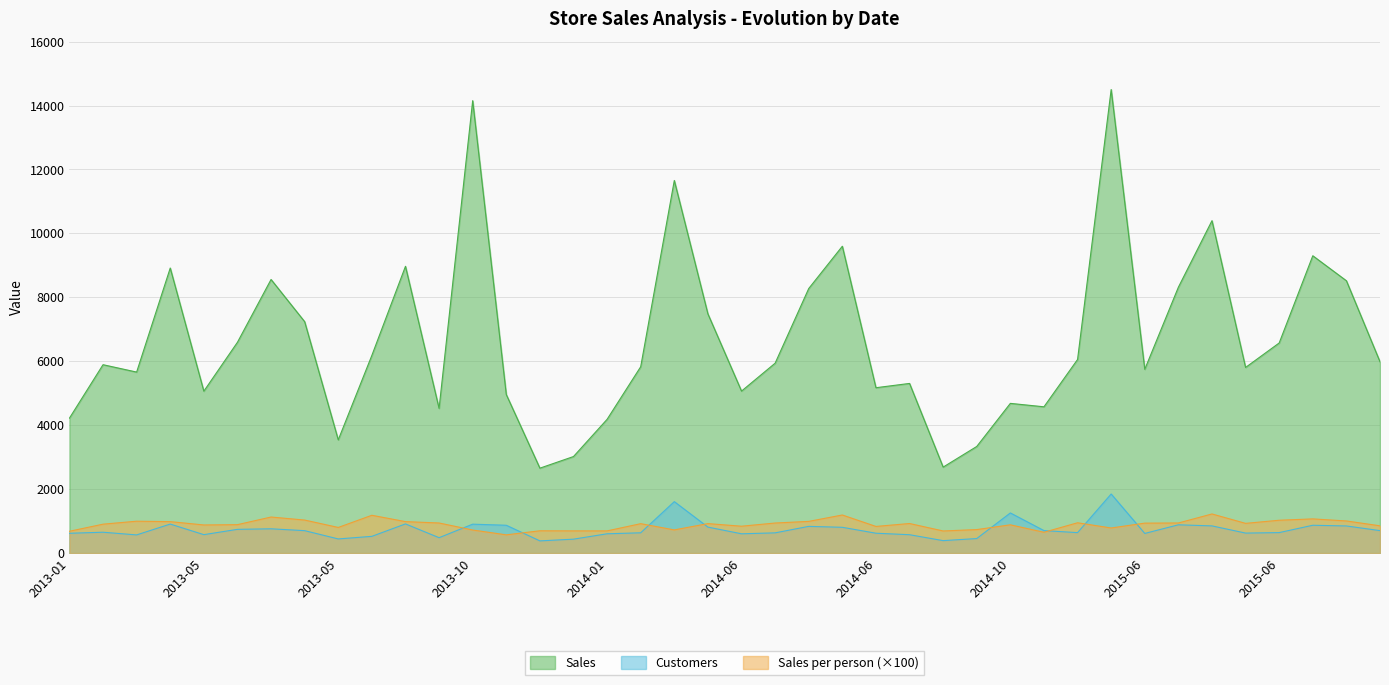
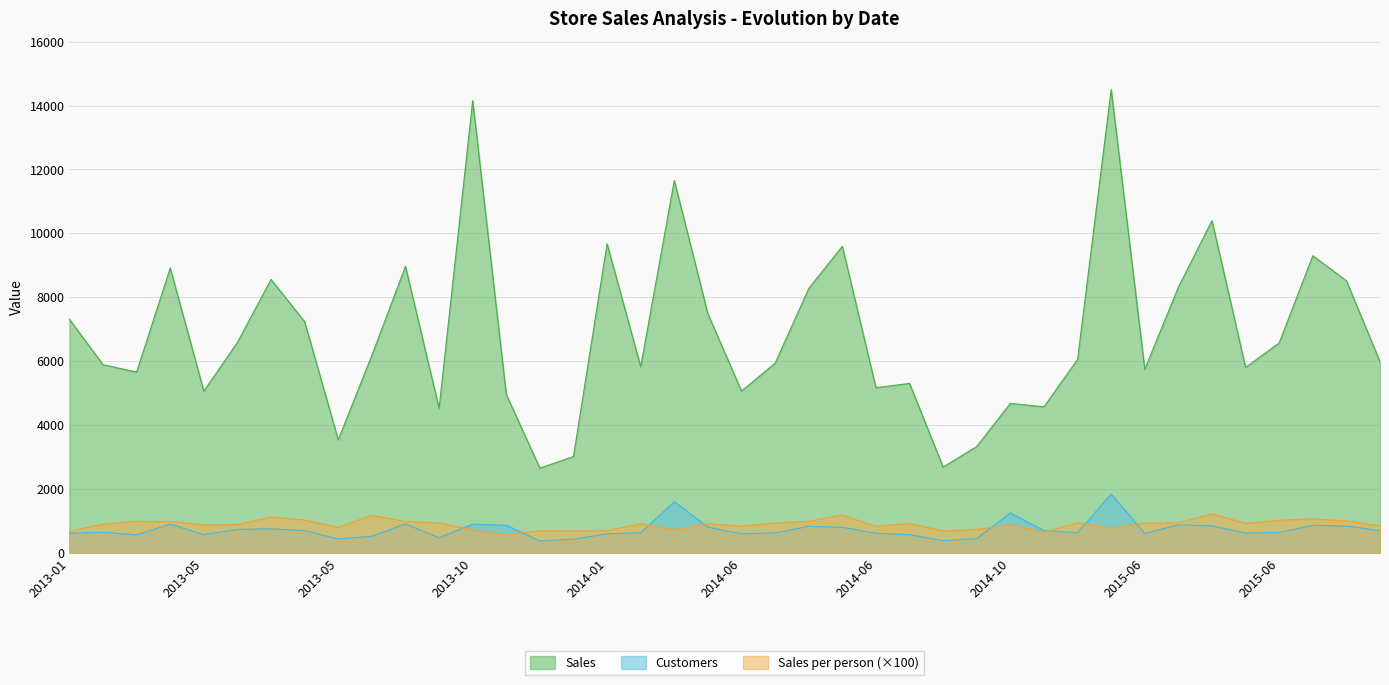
  {
    "Sales": {
-     "2013-01": 4200,
+     "2013-01": 7300,
      "2013-10": 14200,
-     "2014-01": 4200,
+     "2014-01": 9700,
      "2014-10": 4700
    },
    "Customers": {
      "2013-10": 900,
      "2014-01": 600,
      "2014-10": 1300
    },
    "Sales per person (×100)": {
      "2013-10": 700,
      "2014-01": 700,
      "2014-10": 900
    }
  }
